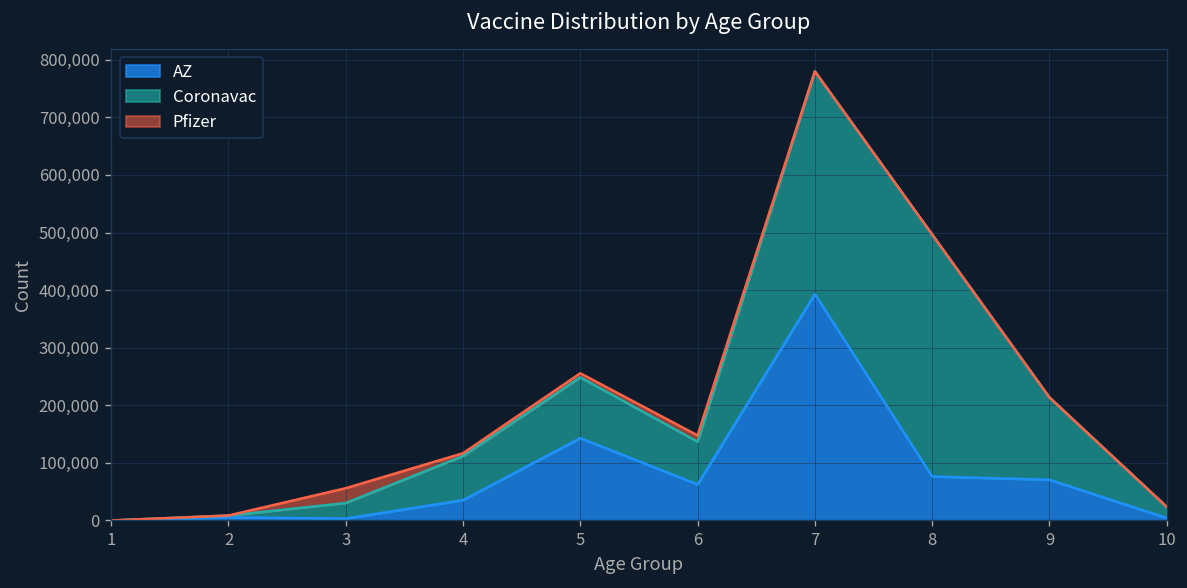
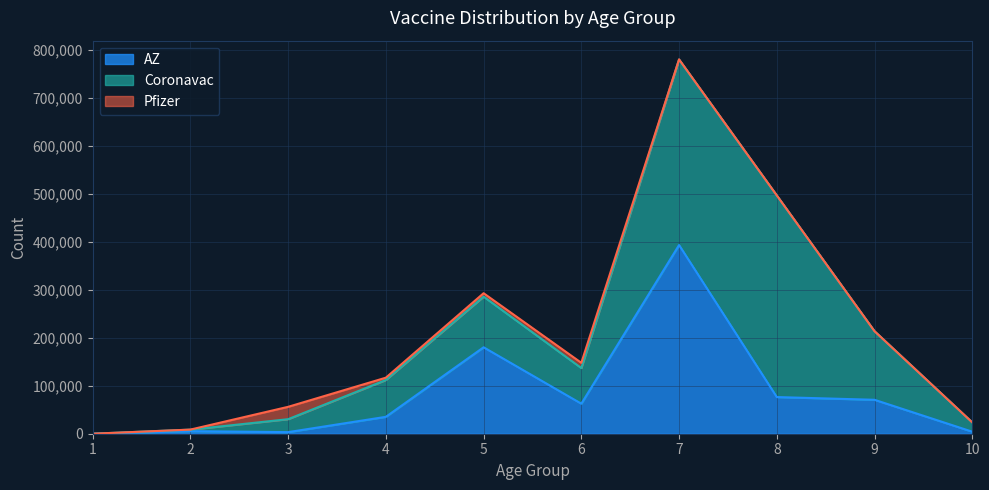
  {
    "AZ": {
      "3": "0",
      "4": "40,000",
-     "5": "140,000",
+     "5": "180,000",
      "6": "60,000",
      "7": "390,000",
      "8": "80,000",
      "9": "70,000",
      "10": "0"
    },
    "Coronavac": {
      "3": "30,000",
      "5": "110,000",
      "6": "70,000"
    },
    "Pfizer": {
      "3": "30,000",
      "5": "10,000",
      "6": "10,000"
    }
  }
